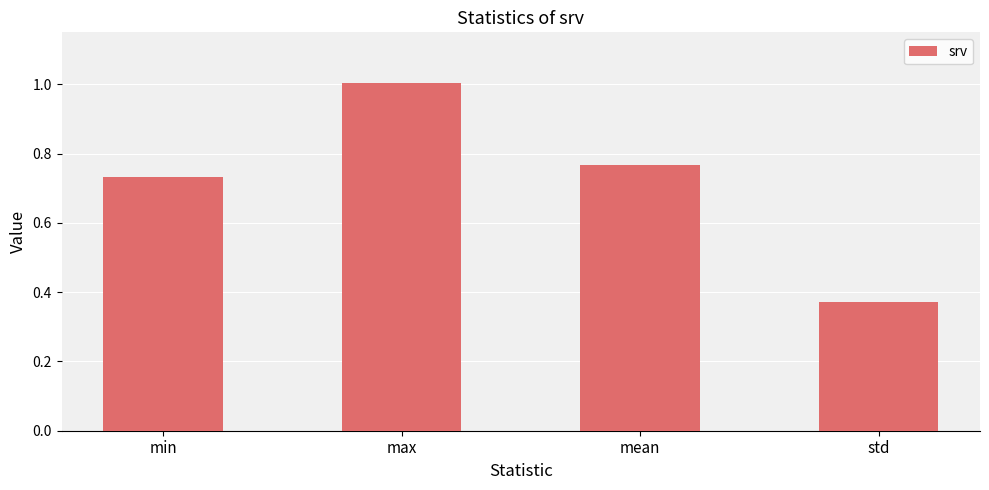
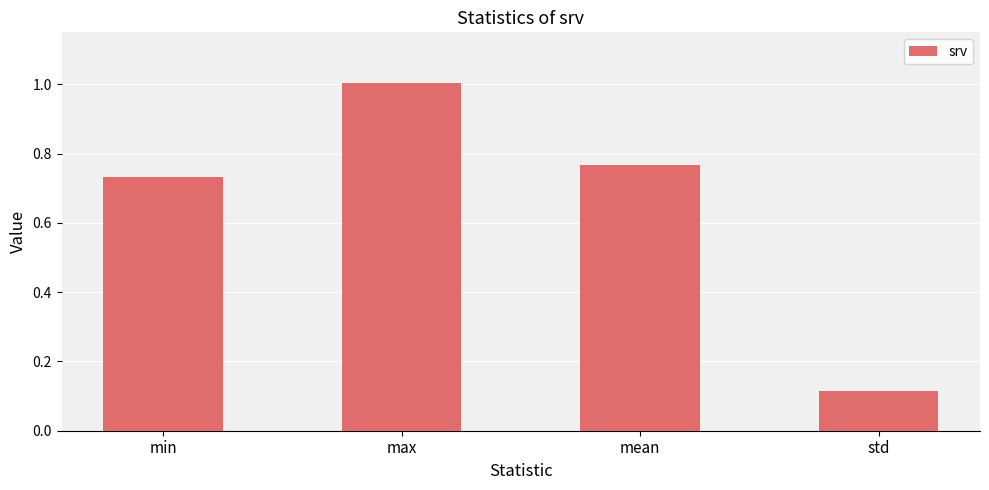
  {
    "min": 0.73,
    "max": 1.00,
    "mean": 0.77,
-   "std": 0.37
+   "std": 0.12
  }
